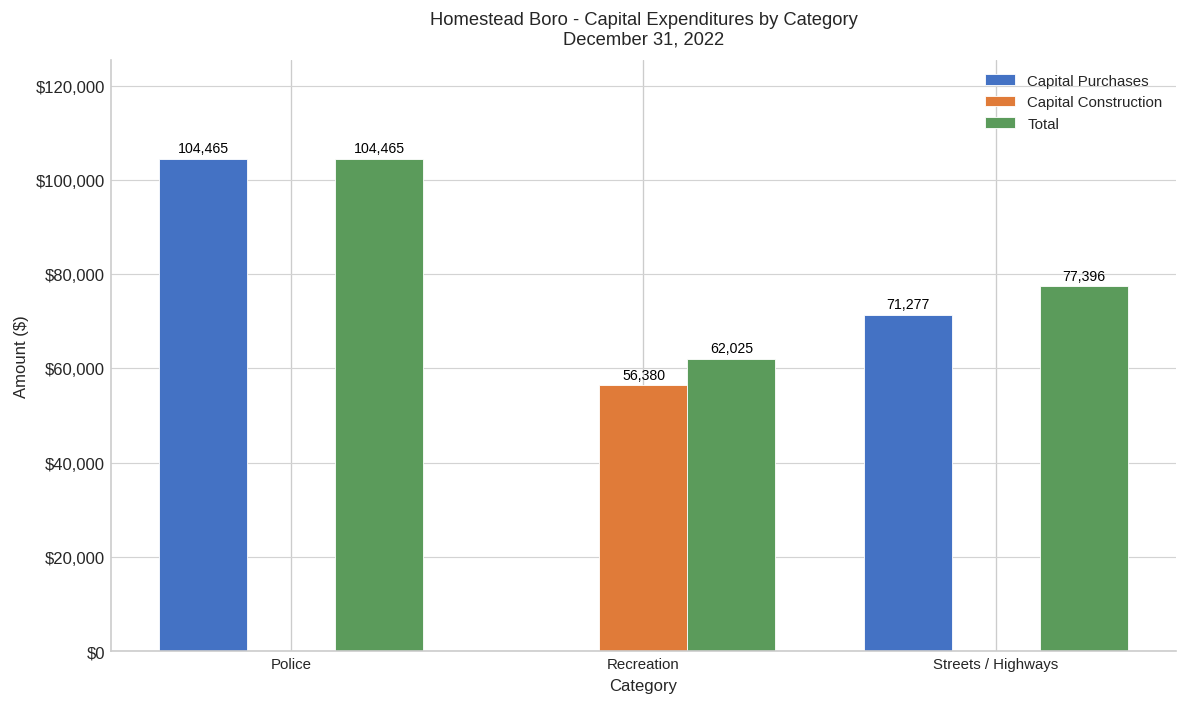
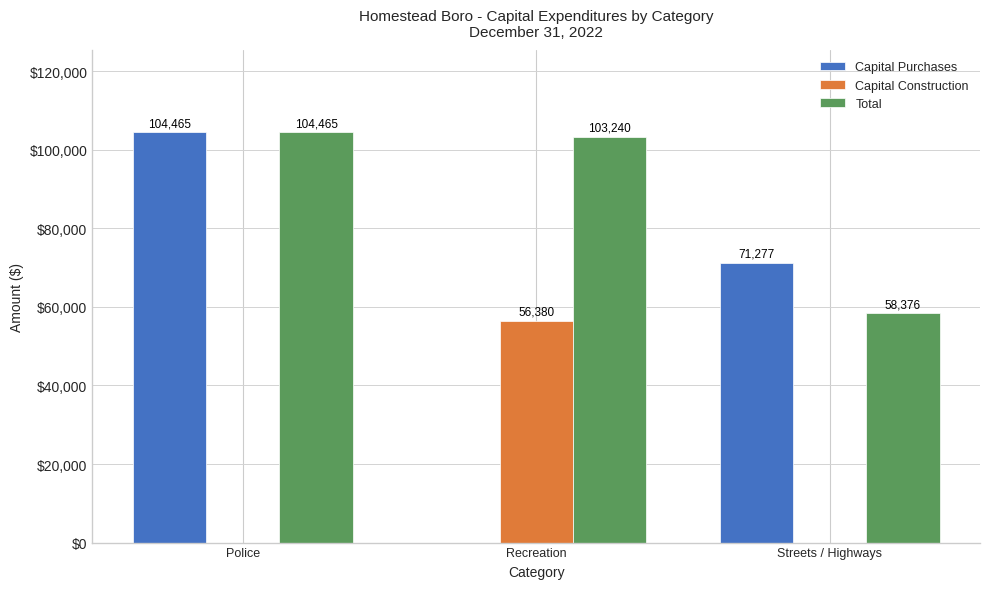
  {
    "Capital Purchases": {
      "Police": "104,465",
      "Streets / Highways": "71,277"
    },
    "Capital Construction": {
      "Recreation": "56,380"
    },
    "Total": {
      "Police": "104,465",
-     "Recreation": "62,025",
-     "Streets / Highways": "77,396"
+     "Recreation": "103,240",
+     "Streets / Highways": "58,376"
    }
  }
